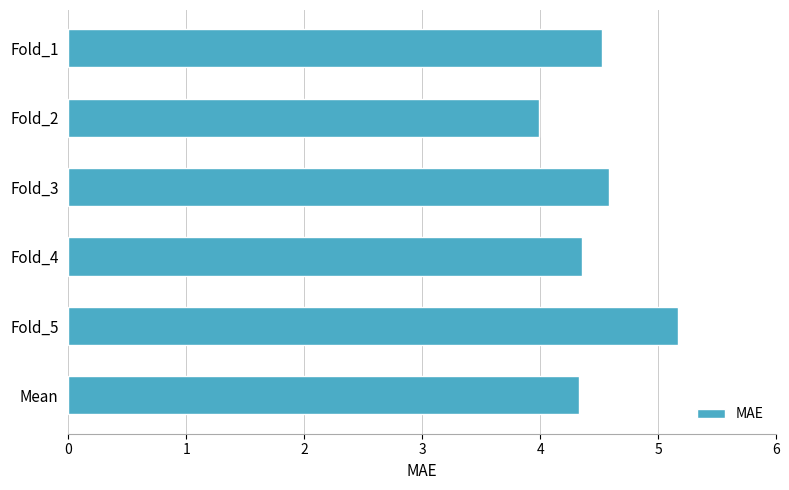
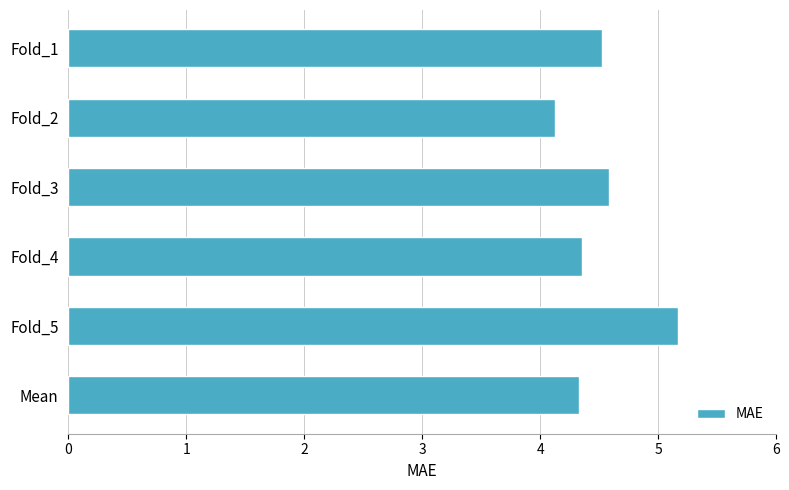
  {
    "Fold_1": 4.52,
-   "Fold_2": 3.99,
+   "Fold_2": 4.13,
    "Fold_3": 4.59,
    "Fold_4": 4.36,
    "Fold_5": 5.17,
    "Mean": 4.33
  }
